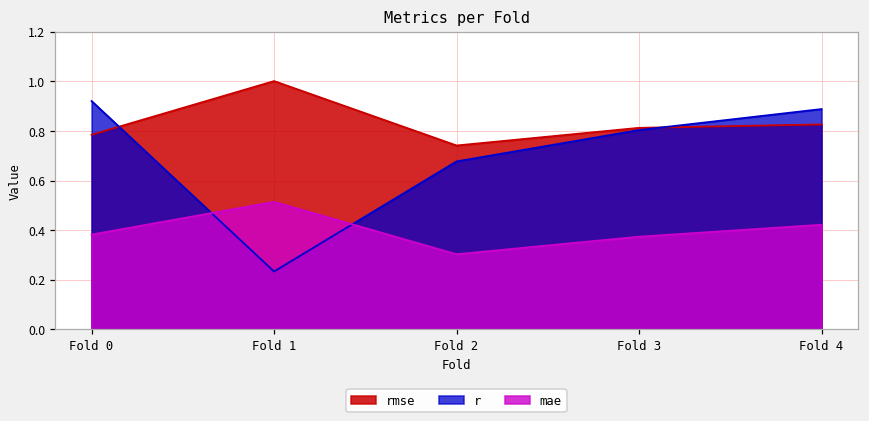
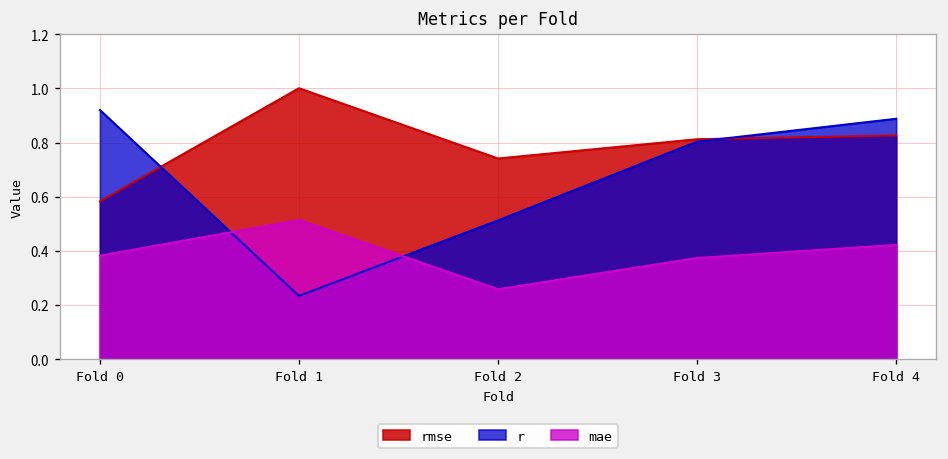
  {
    "rmse": {
-     "Fold 0": 0.78,
+     "Fold 0": 0.58,
      "Fold 1": 1.00,
      "Fold 2": 0.74,
      "Fold 4": 0.83
    },
    "r": {
      "Fold 0": 0.92,
      "Fold 1": 0.23,
-     "Fold 2": 0.68,
+     "Fold 2": 0.51,
      "Fold 4": 0.89
    },
    "mae": {
      "Fold 0": 0.38,
      "Fold 1": 0.51,
-     "Fold 2": 0.30,
+     "Fold 2": 0.26,
      "Fold 3": 0.37,
      "Fold 4": 0.42
    }
  }
